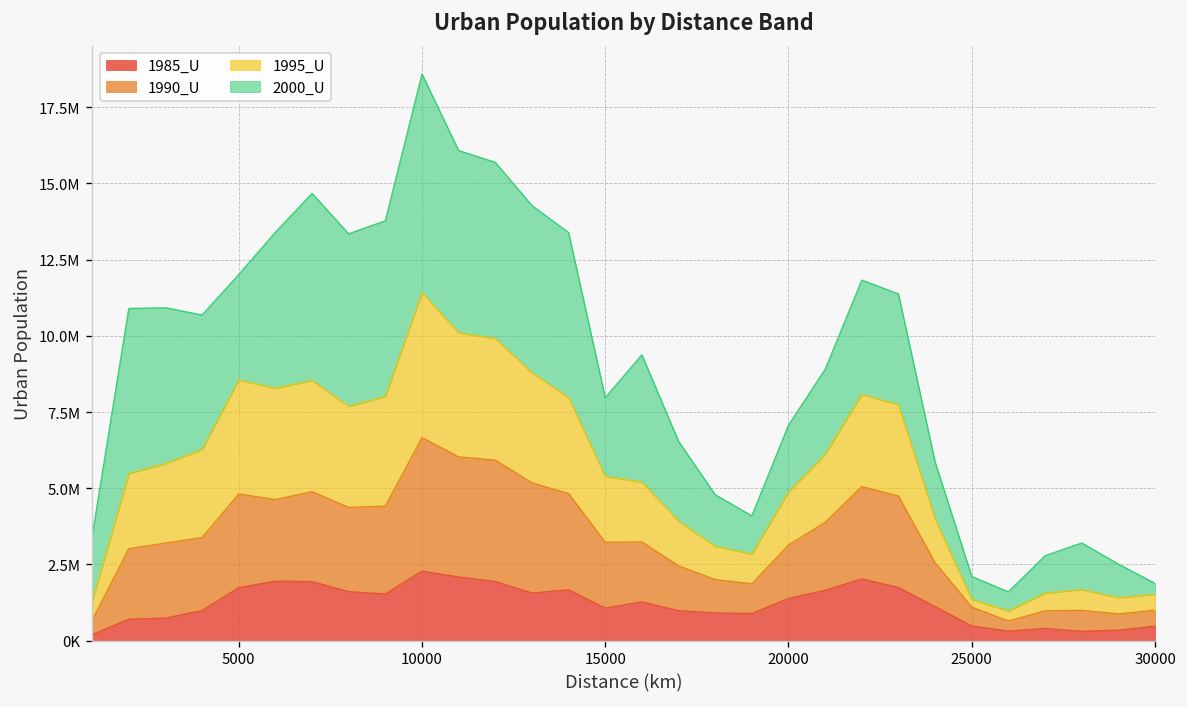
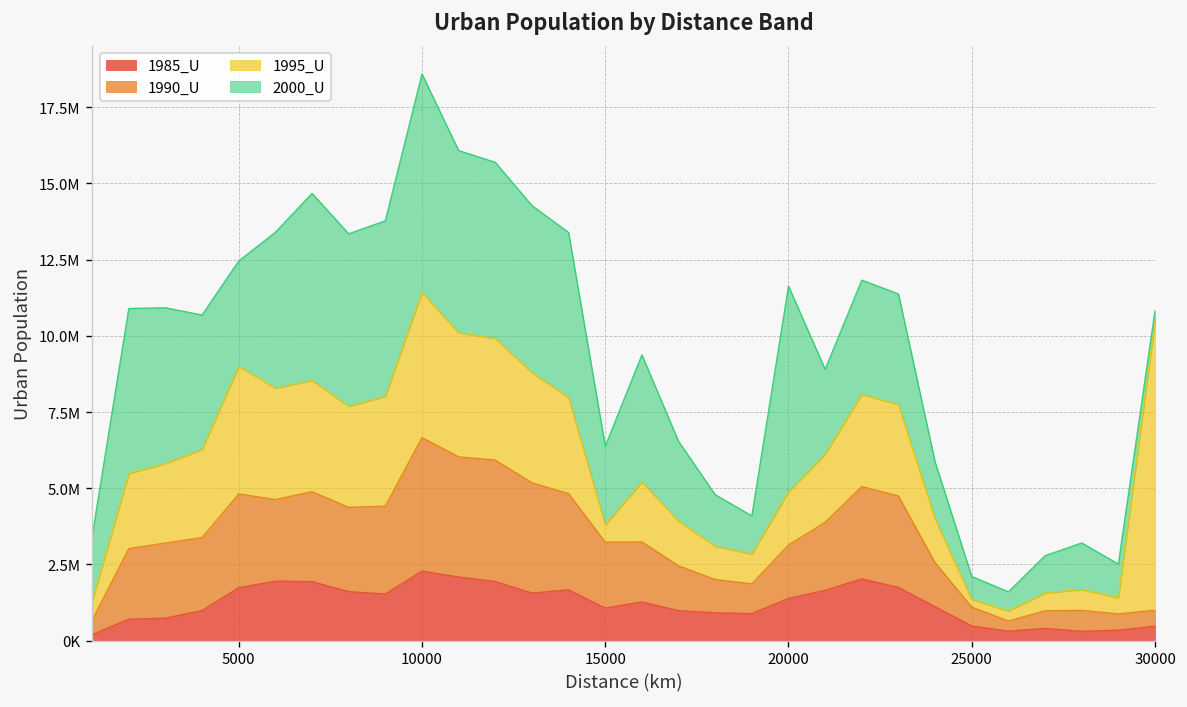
  {
    "1995_U": {
-     "5000": 3700000,
+     "5000": 4200000,
      "10000": 4800000,
-     "15000": 2200000,
+     "15000": 600000,
      "20000": 1700000,
      "25000": 300000,
-     "30000": 500000
+     "30000": 9500000
    },
    "2000_U": {
      "5000": 3500000,
      "10000": 7200000,
      "15000": 2600000,
-     "20000": 2200000,
+     "20000": 6800000,
      "25000": 800000,
      "30000": 400000
    }
  }
